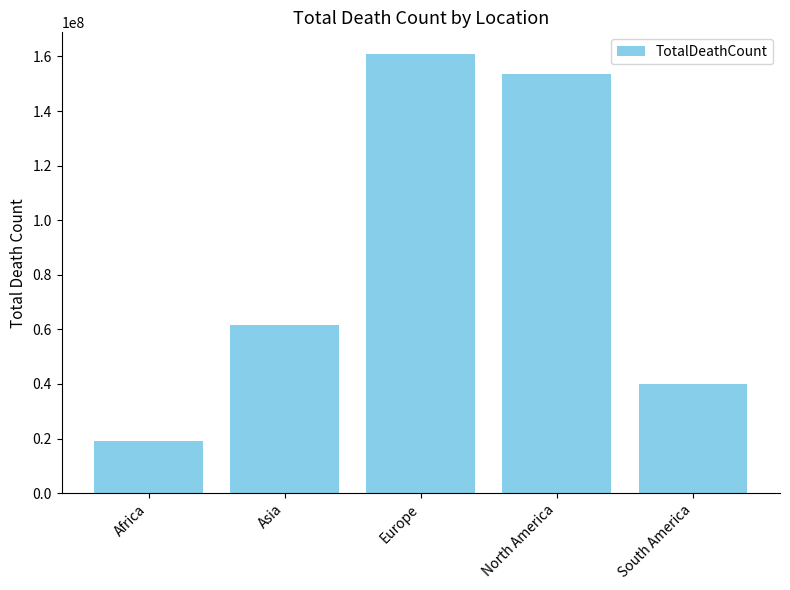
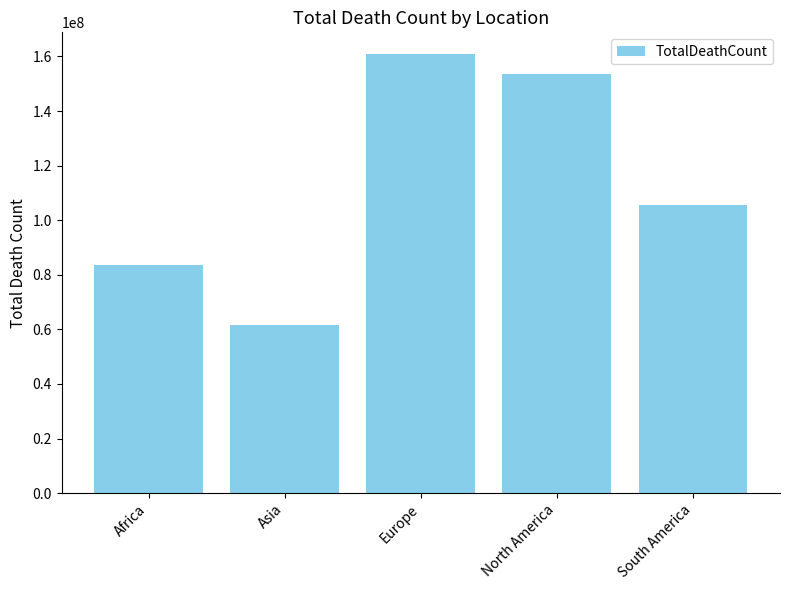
  {
-   "Africa": 19000000,
+   "Africa": 84000000,
    "Asia": 62000000,
    "Europe": 161000000,
    "North America": 154000000,
-   "South America": 40000000
+   "South America": 106000000
  }
